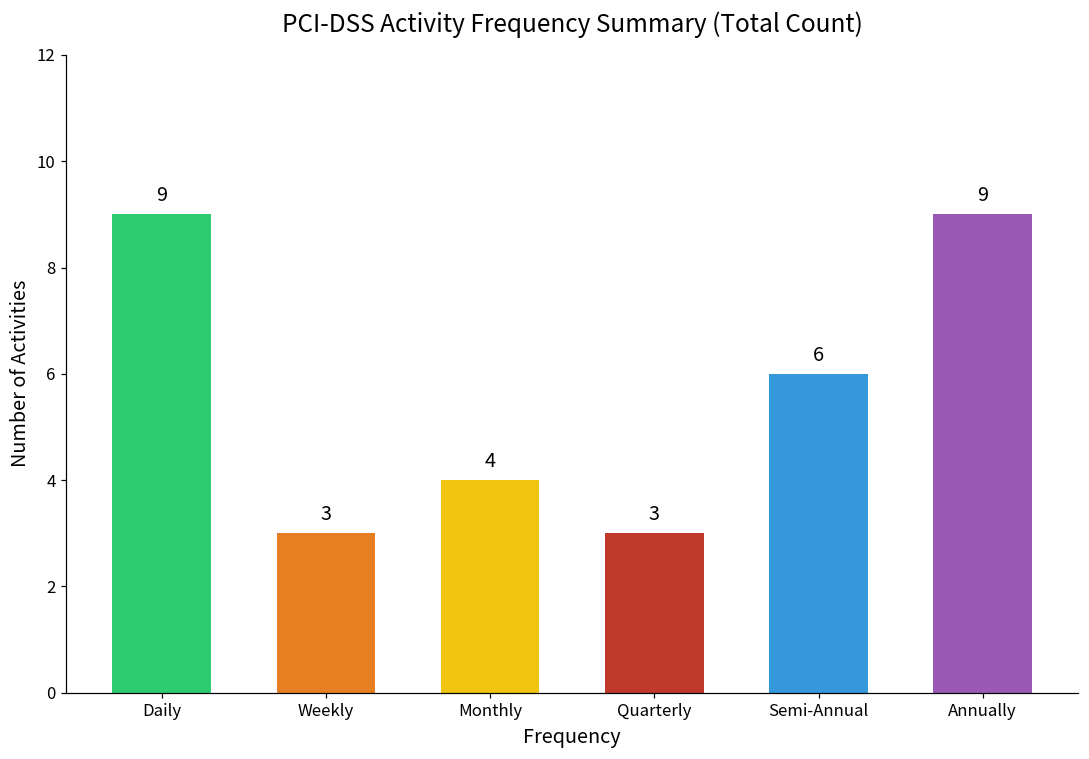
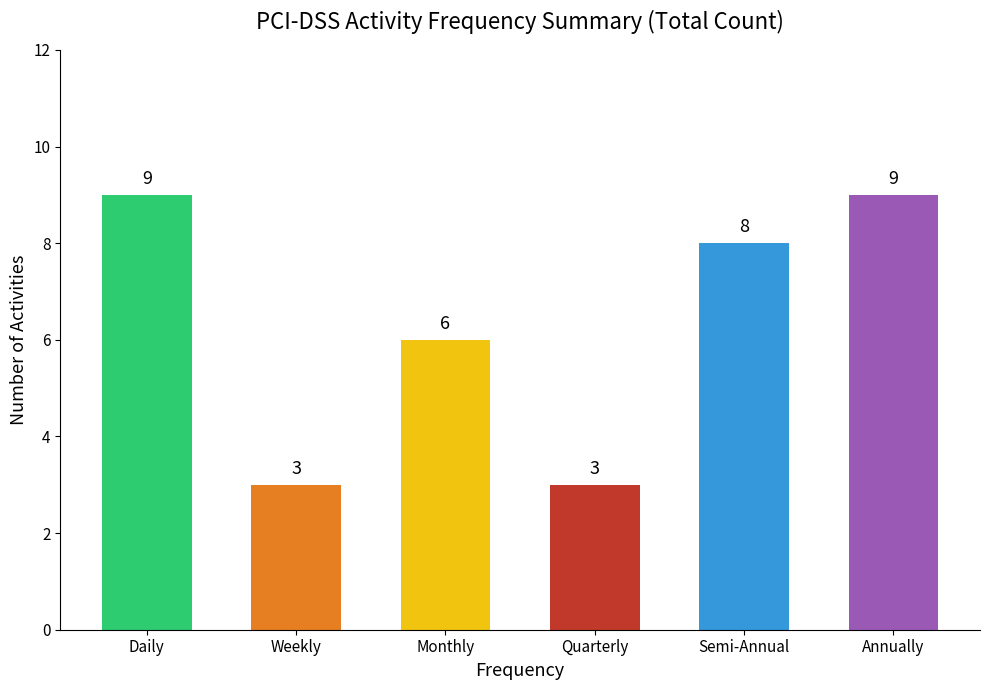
  {
    "Daily": 9,
    "Weekly": 3,
-   "Monthly": 4,
+   "Monthly": 6,
    "Quarterly": 3,
-   "Semi-Annual": 6,
+   "Semi-Annual": 8,
    "Annually": 9
  }
